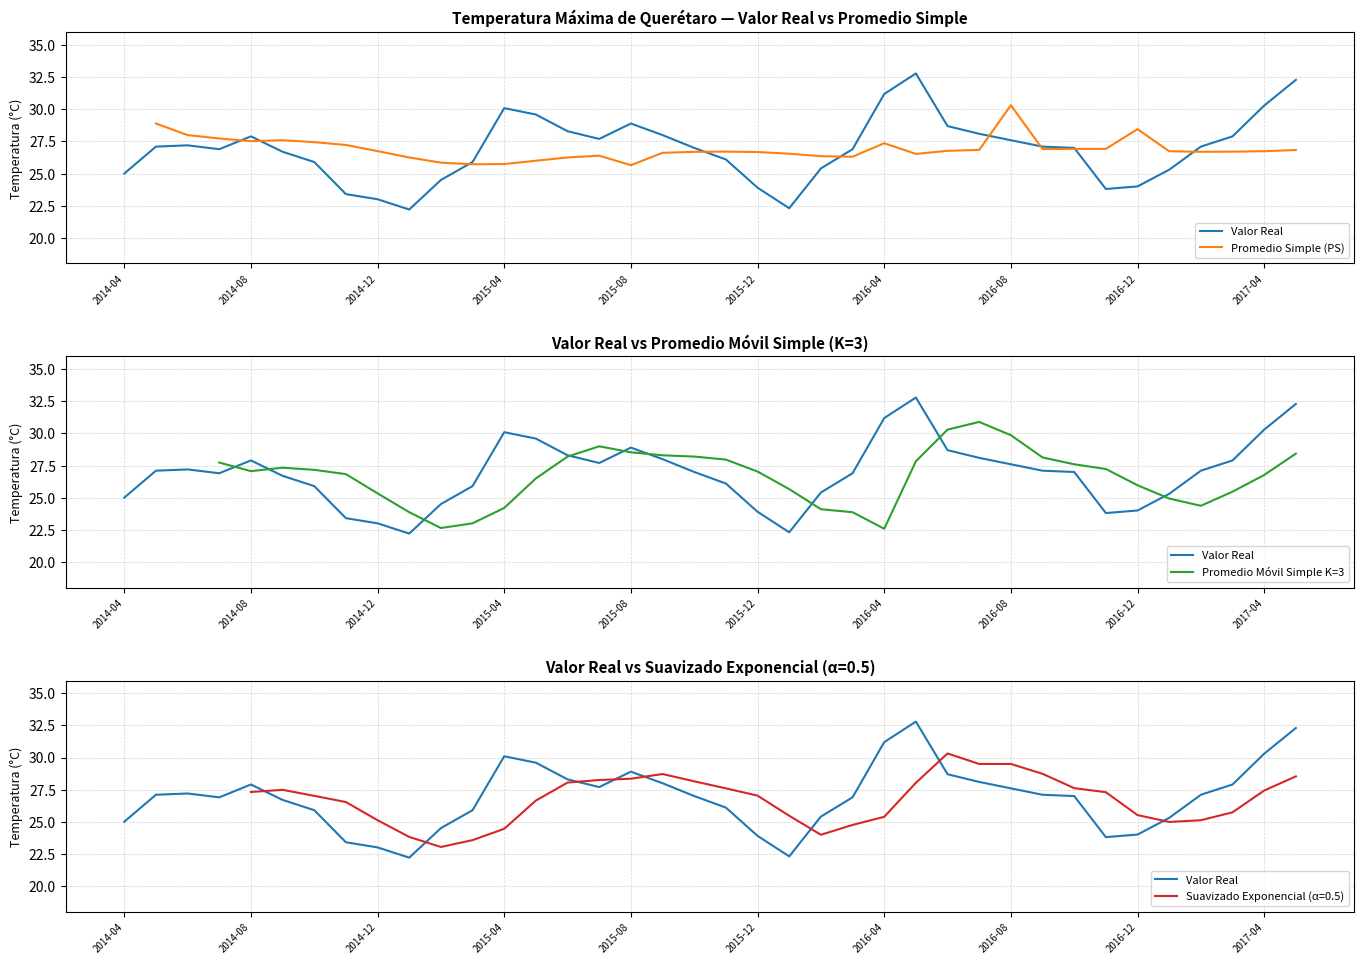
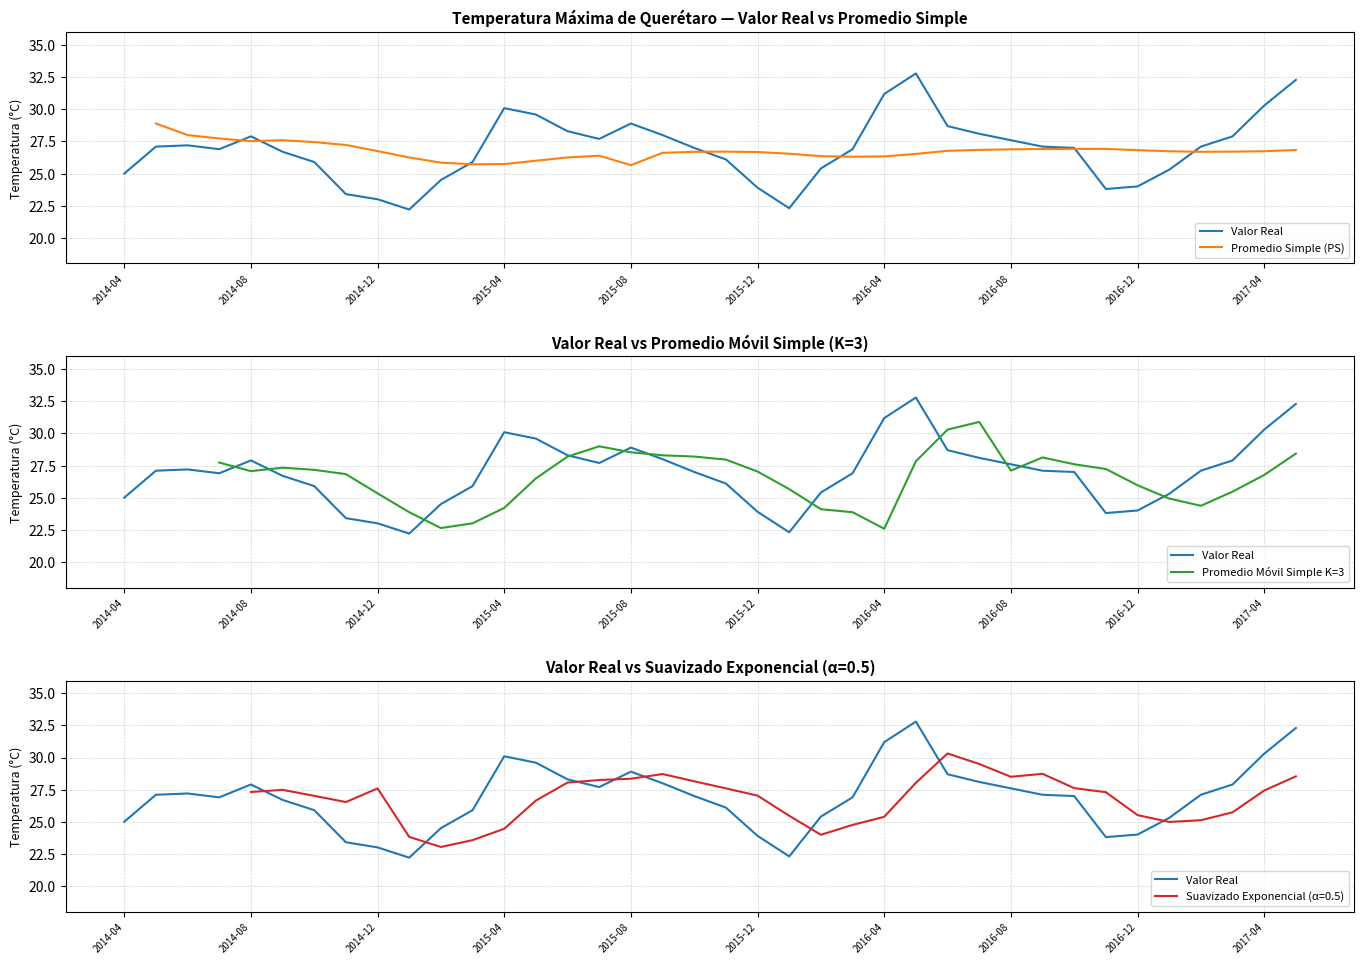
  {
    "Temperatura Máxima de Querétaro — Valor Real vs Promedio Simple": {
      "Valor Real": {
        "2014-04": 25.0,
        "2014-08": 27.9,
        "2014-12": 23.0,
        "2015-04": 30.1,
        "2015-08": 28.9,
        "2015-12": 23.9,
        "2016-04": 31.2,
        "2016-08": 27.6,
        "2016-12": 24.0,
        "2017-04": 30.3
      },
      "Promedio Simple (PS)": {
        "2014-08": 27.5,
        "2014-12": 26.8,
        "2015-04": 25.7,
        "2015-08": 25.7,
        "2015-12": 26.7,
-       "2016-04": 27.4,
-       "2016-08": 30.3,
-       "2016-12": 28.5,
+       "2016-04": 26.3,
+       "2016-08": 26.9,
+       "2016-12": 26.8,
        "2017-04": 26.7
      }
    },
    "Valor Real vs Promedio Móvil Simple (K=3)": {
      "Valor Real": {
        "2014-04": 25.0,
        "2014-08": 27.9,
        "2014-12": 23.0,
        "2015-04": 30.1,
        "2015-08": 28.9,
        "2015-12": 23.9,
        "2016-04": 31.2,
        "2016-08": 27.6,
        "2016-12": 24.0,
        "2017-04": 30.3
      },
      "Promedio Móvil Simple K=3": {
        "2014-08": 27.1,
        "2014-12": 25.3,
        "2015-04": 24.2,
        "2015-08": 28.5,
        "2015-12": 27.0,
        "2016-04": 22.6,
-       "2016-08": 29.9,
+       "2016-08": 27.1,
        "2016-12": 26.0,
        "2017-04": 26.8
      }
    },
    "Valor Real vs Suavizado Exponencial (α=0.5)": {
      "Valor Real": {
        "2014-04": 25.0,
        "2014-08": 27.9,
        "2014-12": 23.0,
        "2015-04": 30.1,
        "2015-08": 28.9,
        "2015-12": 23.9,
        "2016-04": 31.2,
        "2016-08": 27.6,
        "2016-12": 24.0,
        "2017-04": 30.3
      },
      "Suavizado Exponencial (α=0.5)": {
        "2014-08": 27.3,
-       "2014-12": 25.1,
+       "2014-12": 27.6,
        "2015-04": 24.5,
        "2015-08": 28.4,
        "2015-12": 27.0,
        "2016-04": 25.4,
-       "2016-08": 29.5,
+       "2016-08": 28.5,
        "2016-12": 25.5,
        "2017-04": 27.4
      }
    }
  }
